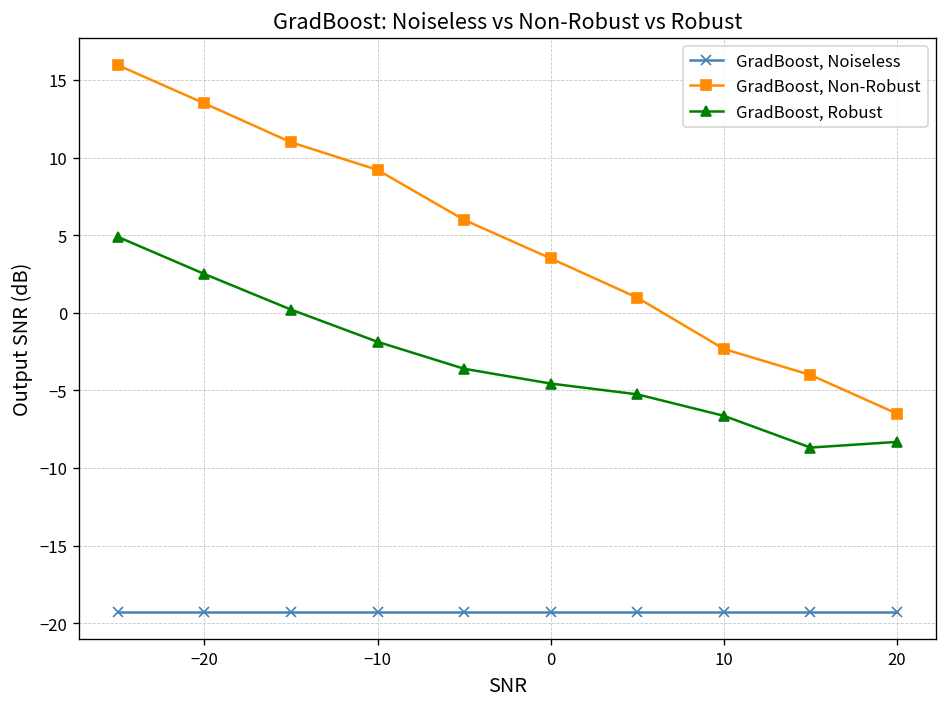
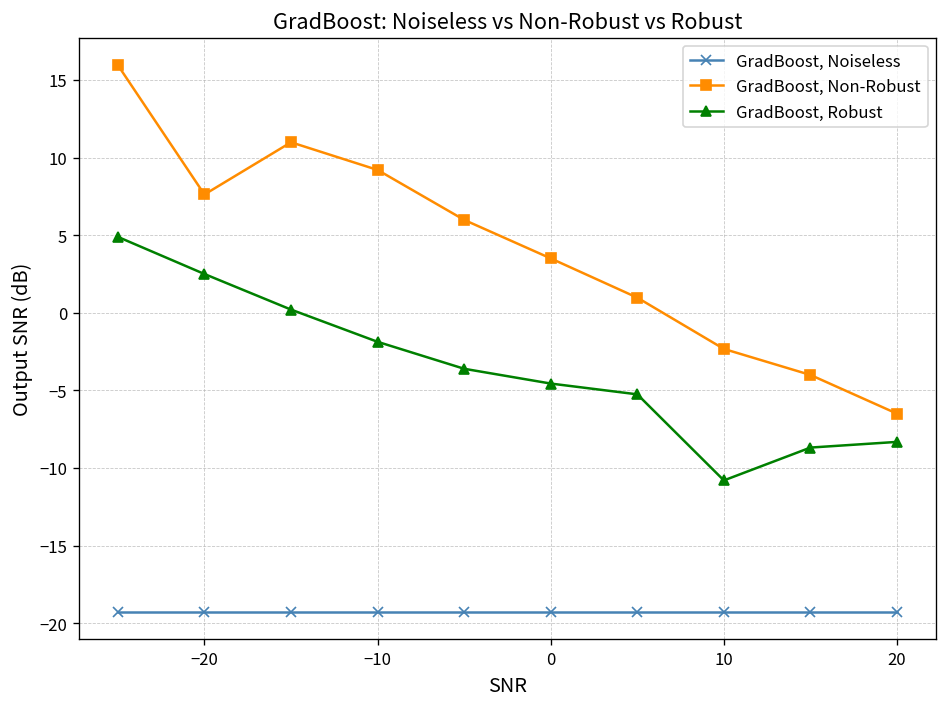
  {
    "GradBoost, Noiseless": {
      "−20": -19.3,
      "−10": -19.3,
      "0": -19.3,
      "10": -19.3,
      "20": -19.3
    },
    "GradBoost, Non-Robust": {
-     "−20": 13.5,
+     "−20": 7.6,
      "−10": 9.2,
      "0": 3.5,
      "10": -2.3,
      "20": -6.5
    },
    "GradBoost, Robust": {
      "−20": 2.5,
      "−10": -1.9,
      "0": -4.6,
-     "10": -6.6,
+     "10": -10.8,
      "20": -8.3
    }
  }
